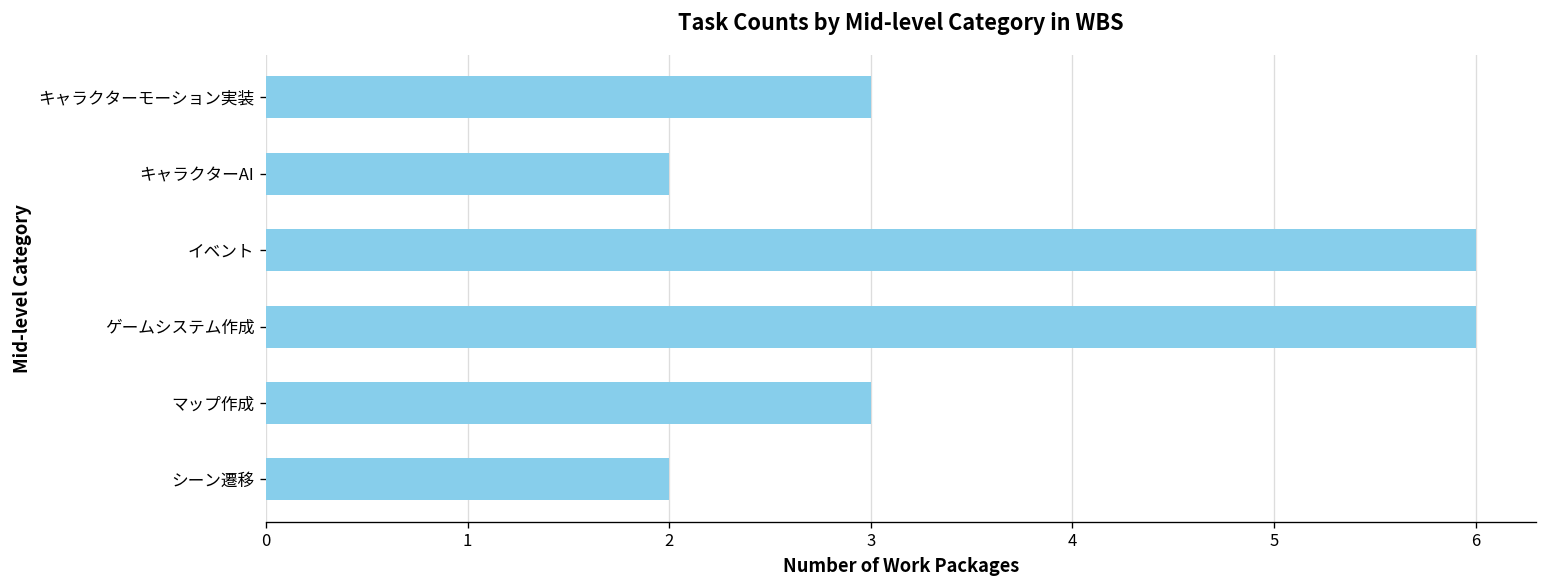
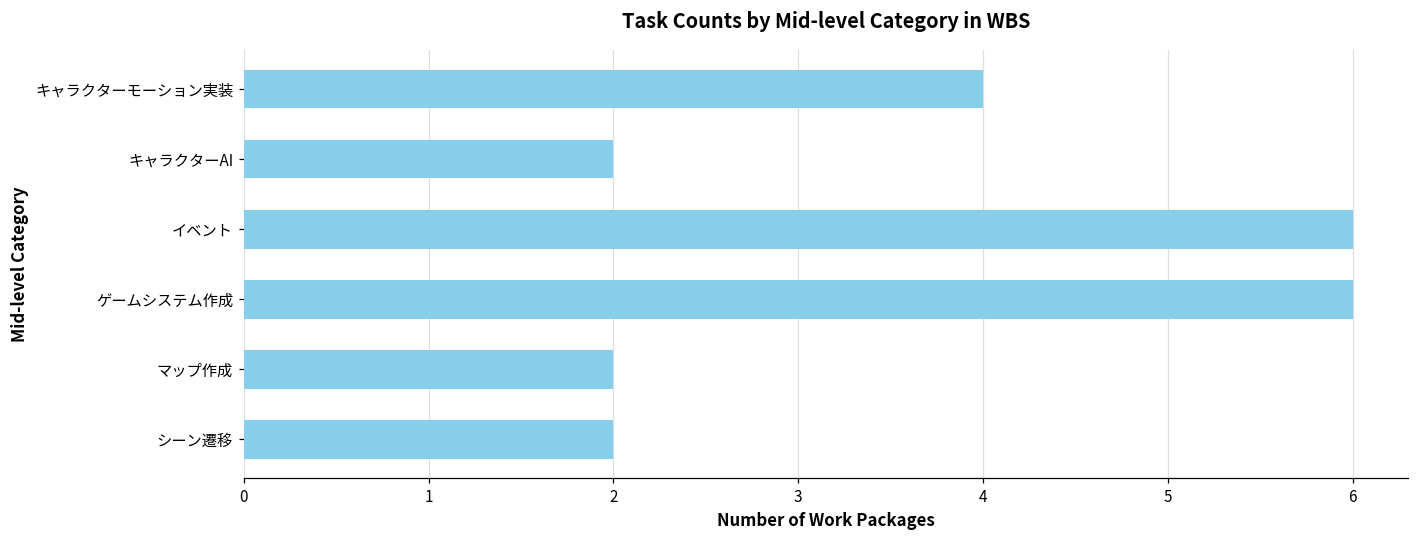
  {
-   "キャラクターモーション実装": 3,
+   "キャラクターモーション実装": 4,
    "キャラクターAI": 2,
    "イベント": 6,
    "ゲームシステム作成": 6,
-   "マップ作成": 3,
+   "マップ作成": 2,
    "シーン遷移": 2
  }
